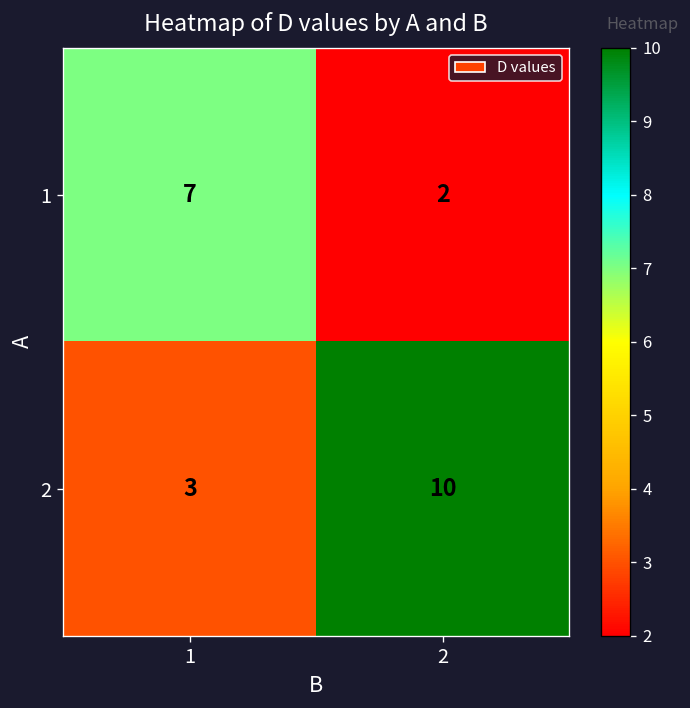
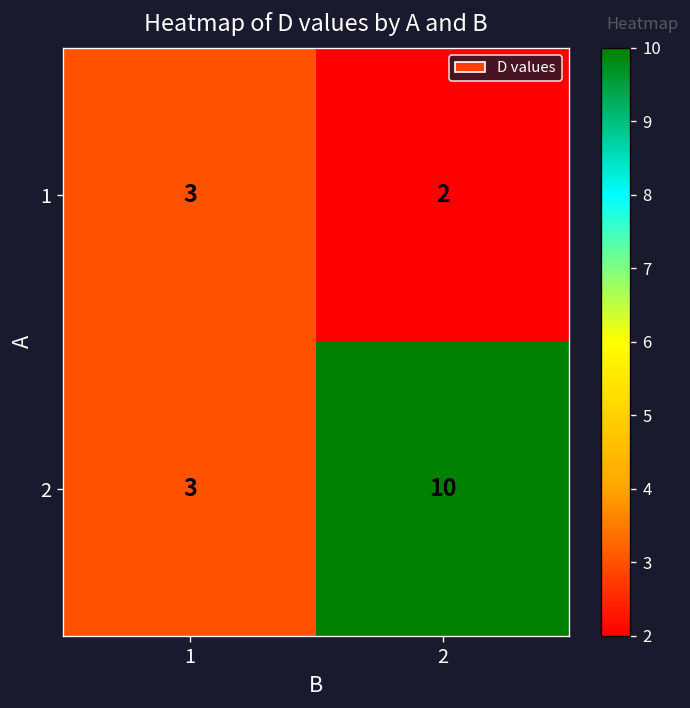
  {
    "1": {
-     "1": 7,
+     "1": 3,
      "2": 2
    },
    "2": {
      "1": 3,
      "2": 10
    }
  }
